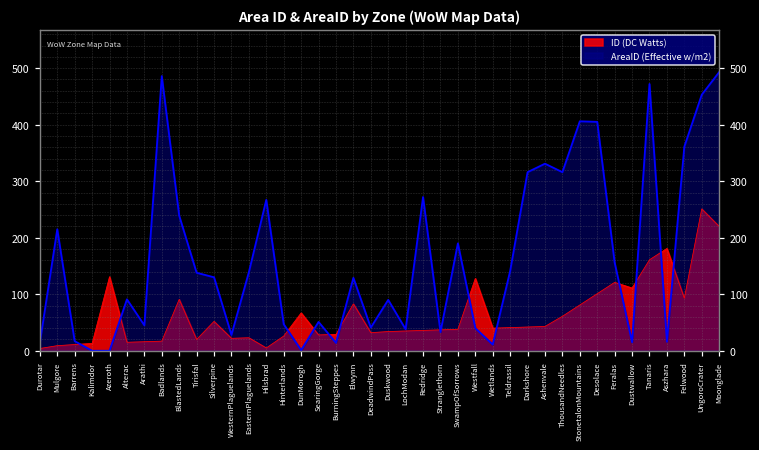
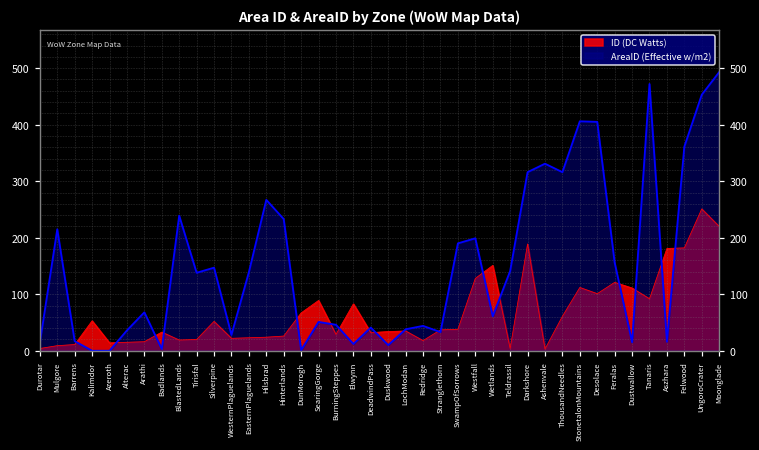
  {
    "ID (DC Watts)": {
      "Durotar": 0,
      "Mulgore": 10,
      "Barrens": 10,
-     "Kalimdor": 10,
-     "Azeroth": 130,
+     "Kalimdor": 50,
+     "Azeroth": 10,
      "Alterac": 20,
      "Arathi": 20,
-     "Badlands": 20,
-     "BlastedLands": 90,
+     "Badlands": 30,
+     "BlastedLands": 20,
      "Tirisfal": 20,
      "Silverpine": 50,
      "WesternPlaguelands": 20,
      "EasternPlaguelands": 20,
-     "Hilsbrad": 10,
+     "Hilsbrad": 20,
      "Hinterlands": 30,
      "DunMorogh": 70,
-     "SearingGorge": 30,
+     "SearingGorge": 90,
      "BurningSteppes": 30,
      "Elwynn": 80,
      "DeadwindPass": 30,
      "Duskwood": 30,
-     "Redridge": 40,
+     "Redridge": 20,
      "SwampOfSorrows": 40,
      "Westfall": 130,
-     "Wetlands": 40,
-     "Teldrassil": 40,
-     "Darkshore": 40,
-     "Ashenvale": 40,
+     "Wetlands": 150,
+     "Teldrassil": 0,
+     "Darkshore": 190,
+     "Ashenvale": 0,
      "ThousandNeedles": 60,
-     "StonetalonMountains": 80,
+     "StonetalonMountains": 110,
      "Desolace": 100,
      "Feralas": 120,
      "Dustwallow": 110,
-     "Tanaris": 160,
+     "Tanaris": 90,
      "Aszhara": 180,
-     "Felwood": 90,
+     "Felwood": 180,
      "UngoroCrater": 250,
      "Moonglade": 220
    },
    "AreaID (Effective w/m2)": {
      "Durotar": 10,
      "Mulgore": 220,
      "Barrens": 20,
      "Kalimdor": 0,
      "Azeroth": 0,
-     "Alterac": 90,
-     "Arathi": 50,
-     "Badlands": 490,
+     "Alterac": 40,
+     "Arathi": 70,
+     "Badlands": 0,
      "BlastedLands": 240,
      "Tirisfal": 140,
-     "Silverpine": 130,
+     "Silverpine": 150,
      "WesternPlaguelands": 30,
      "EasternPlaguelands": 140,
      "Hilsbrad": 270,
-     "Hinterlands": 50,
+     "Hinterlands": 230,
      "DunMorogh": 0,
      "SearingGorge": 50,
-     "BurningSteppes": 10,
-     "Elwynn": 130,
+     "BurningSteppes": 50,
+     "Elwynn": 10,
      "DeadwindPass": 40,
-     "Duskwood": 90,
-     "Redridge": 270,
+     "Duskwood": 10,
+     "Redridge": 40,
      "SwampOfSorrows": 190,
-     "Westfall": 40,
-     "Wetlands": 10,
+     "Westfall": 200,
+     "Wetlands": 60,
      "Teldrassil": 140,
      "Darkshore": 320,
      "Ashenvale": 330,
      "ThousandNeedles": 320,
      "StonetalonMountains": 410,
      "Desolace": 410,
      "Feralas": 160,
      "Dustwallow": 20,
      "Tanaris": 470,
      "Aszhara": 20,
      "Felwood": 360,
      "UngoroCrater": 450,
      "Moonglade": 490
    }
  }
